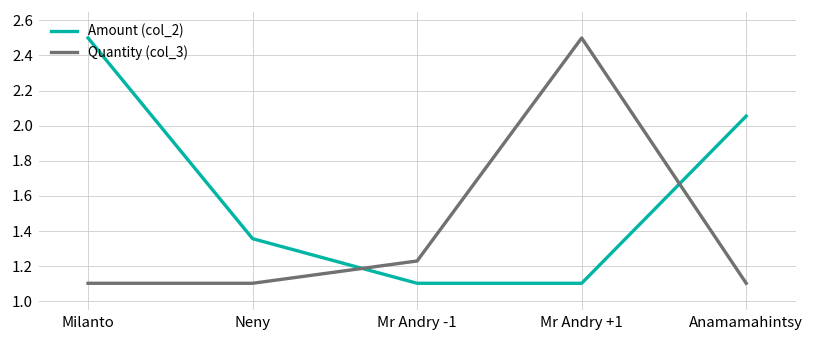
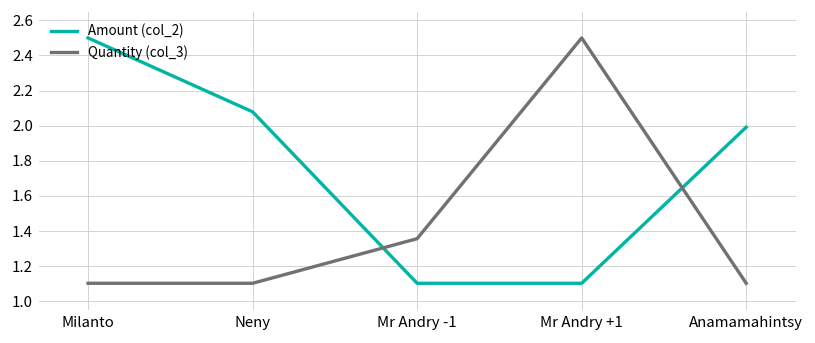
  {
    "Amount (col_2)": {
      "Milanto": 2.50,
-     "Neny": 1.35,
+     "Neny": 2.08,
      "Mr Andry -1": 1.10,
      "Mr Andry +1": 1.10,
-     "Anamamahintsy": 2.05
+     "Anamamahintsy": 1.99
    },
    "Quantity (col_3)": {
      "Milanto": 1.10,
      "Neny": 1.10,
-     "Mr Andry -1": 1.23,
+     "Mr Andry -1": 1.35,
      "Mr Andry +1": 2.50,
      "Anamamahintsy": 1.10
    }
  }
